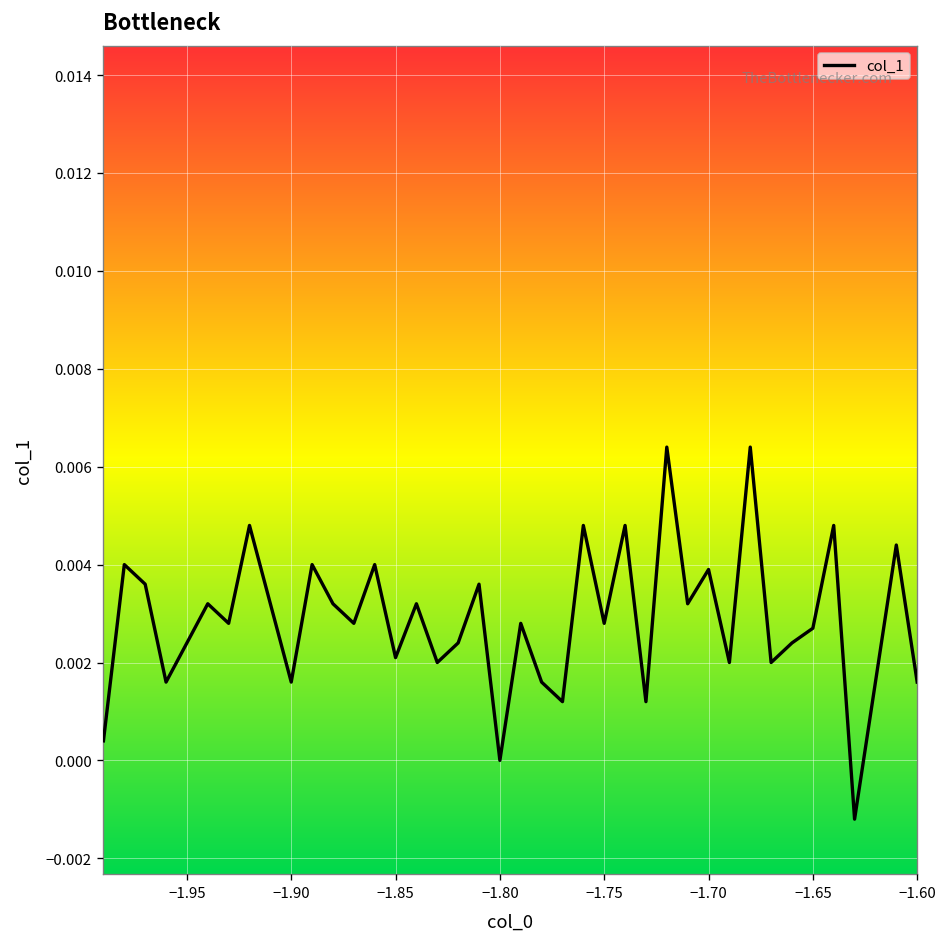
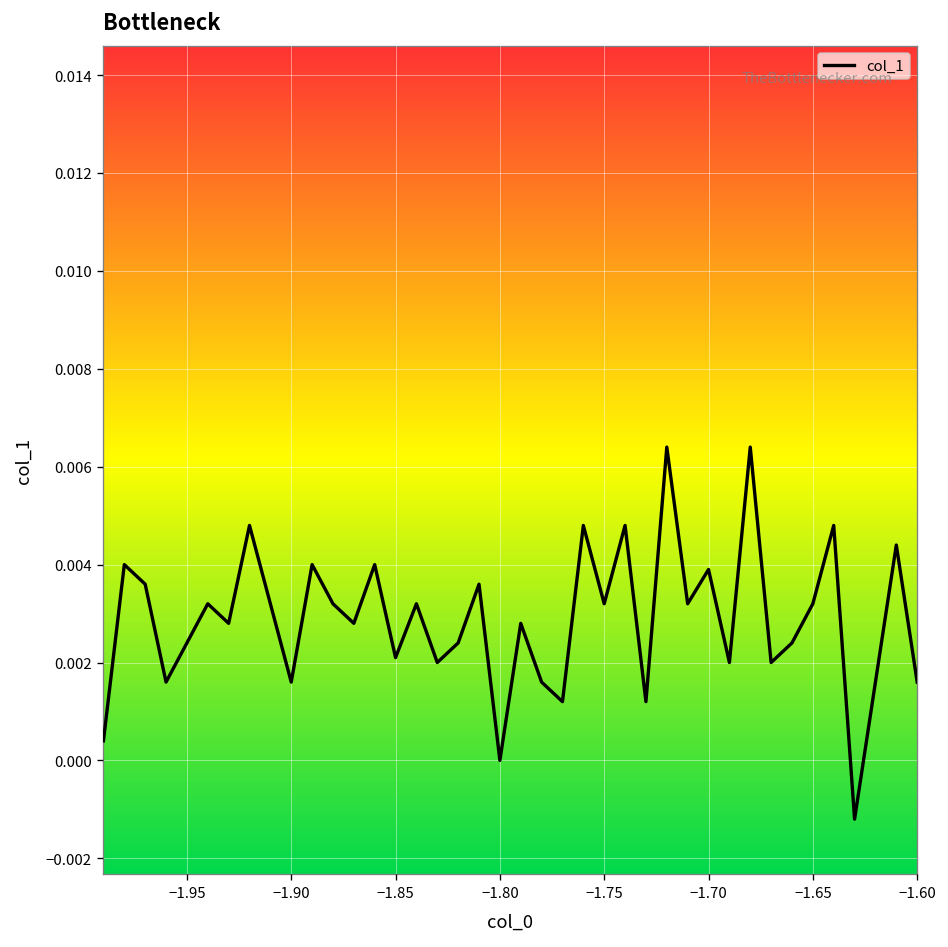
  {
    "−1.95": 0.0024,
    "−1.90": 0.0016,
    "−1.85": 0.0021,
    "−1.80": 0.0000,
-   "−1.75": 0.0028,
+   "−1.75": 0.0032,
    "−1.70": 0.0039,
-   "−1.65": 0.0027,
+   "−1.65": 0.0032,
    "−1.60": 0.0016
  }
